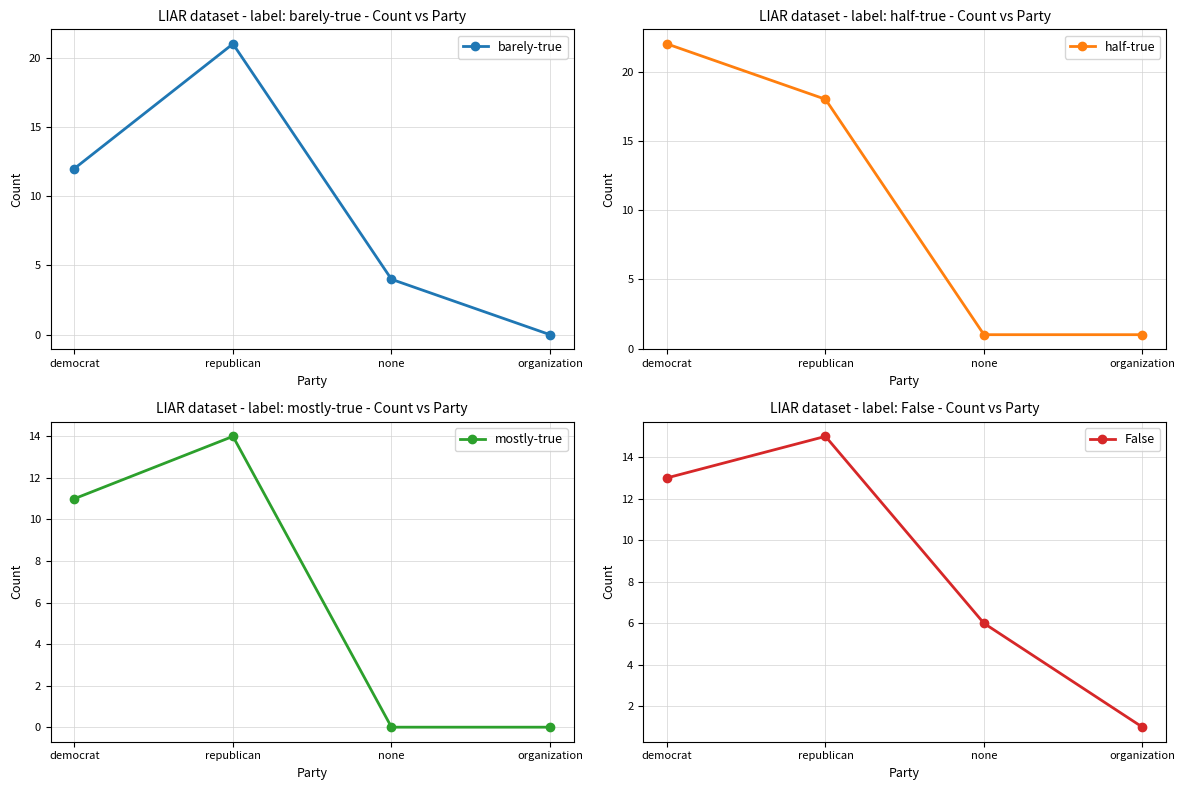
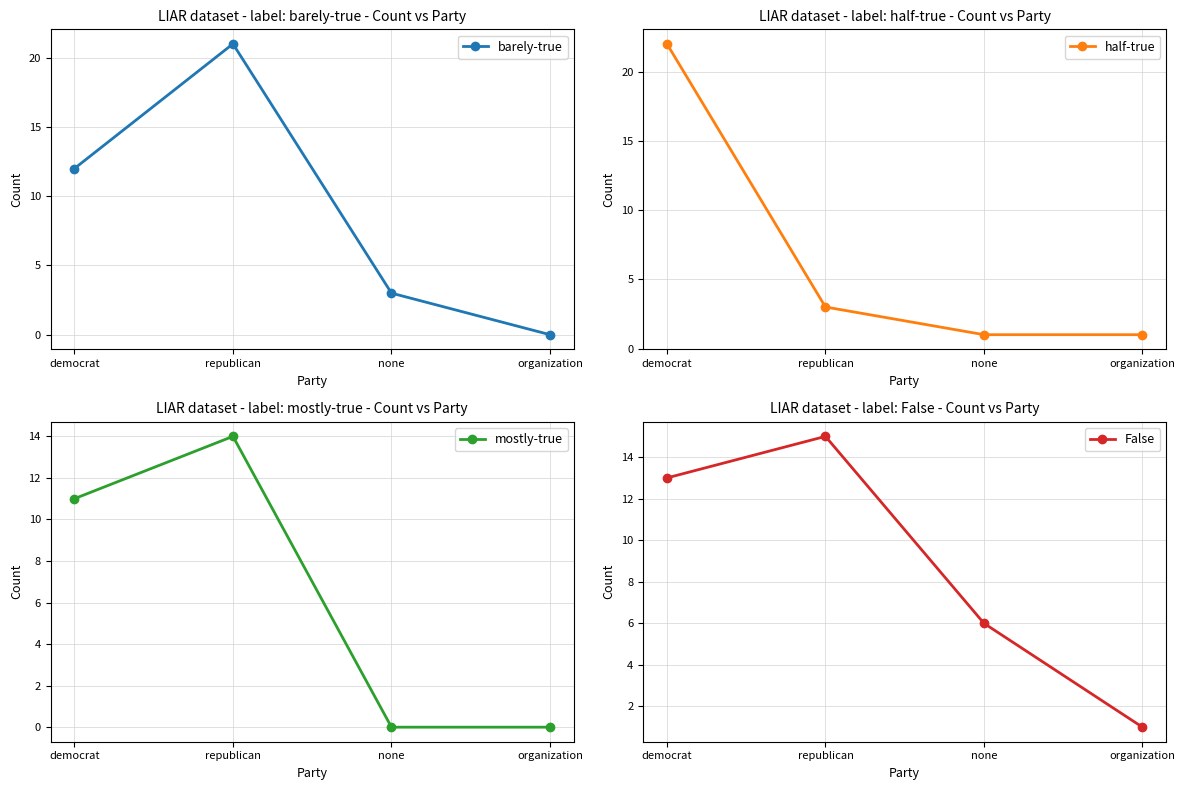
  {
    "LIAR dataset - label: barely-true - Count vs Party": {
      "democrat": 12,
      "republican": 21,
-     "none": 4,
+     "none": 3,
      "organization": 0
    },
    "LIAR dataset - label: half-true - Count vs Party": {
      "democrat": 22,
-     "republican": 18,
+     "republican": 3,
      "none": 1,
      "organization": 1
    },
    "LIAR dataset - label: mostly-true - Count vs Party": {
      "democrat": 11.0,
      "republican": 14.0,
      "none": 0.0,
      "organization": 0.0
    },
    "LIAR dataset - label: False - Count vs Party": {
      "democrat": 13.0,
      "republican": 15.0,
      "none": 6.0,
      "organization": 1.0
    }
  }
